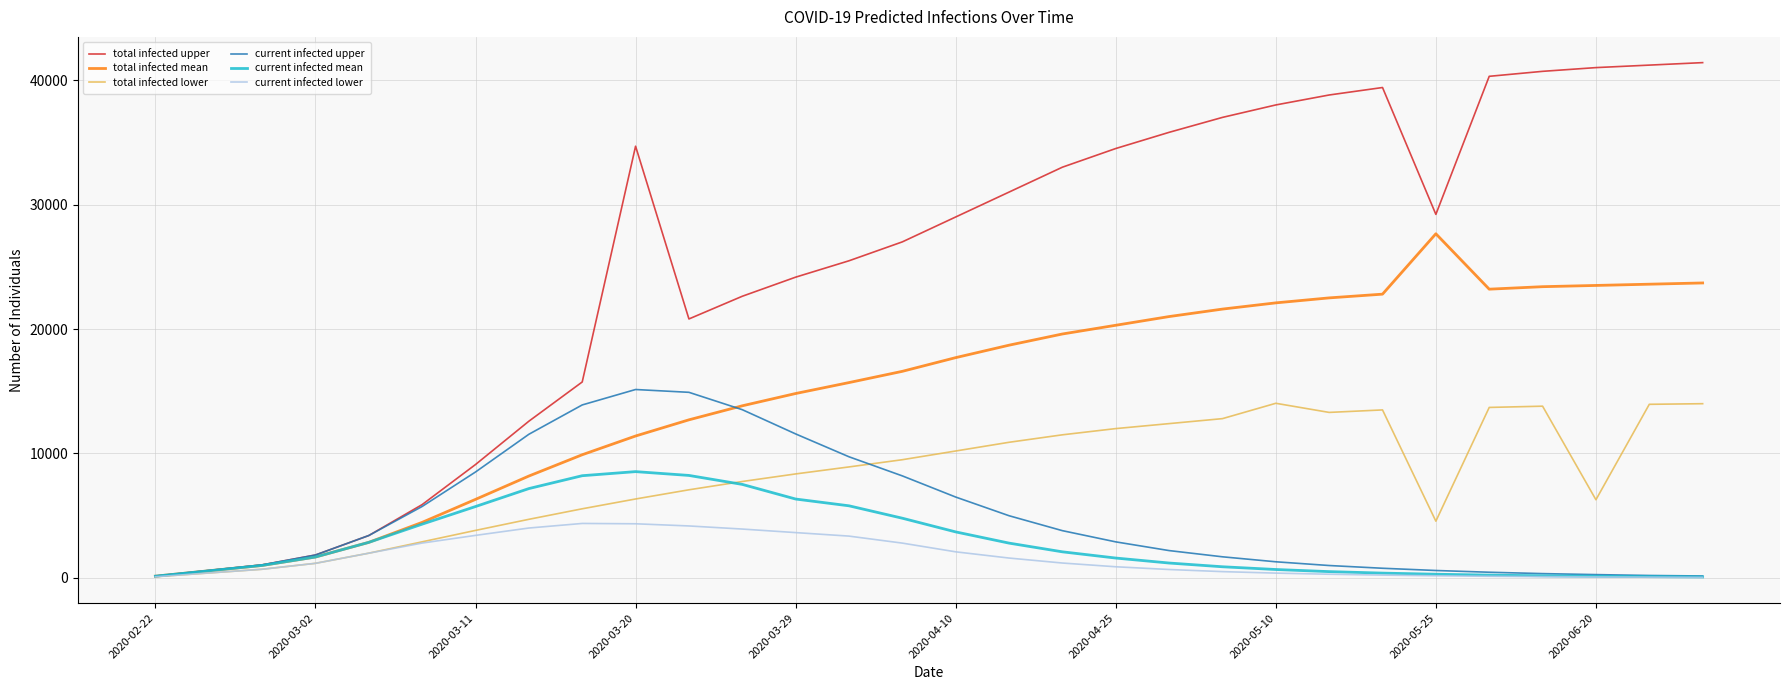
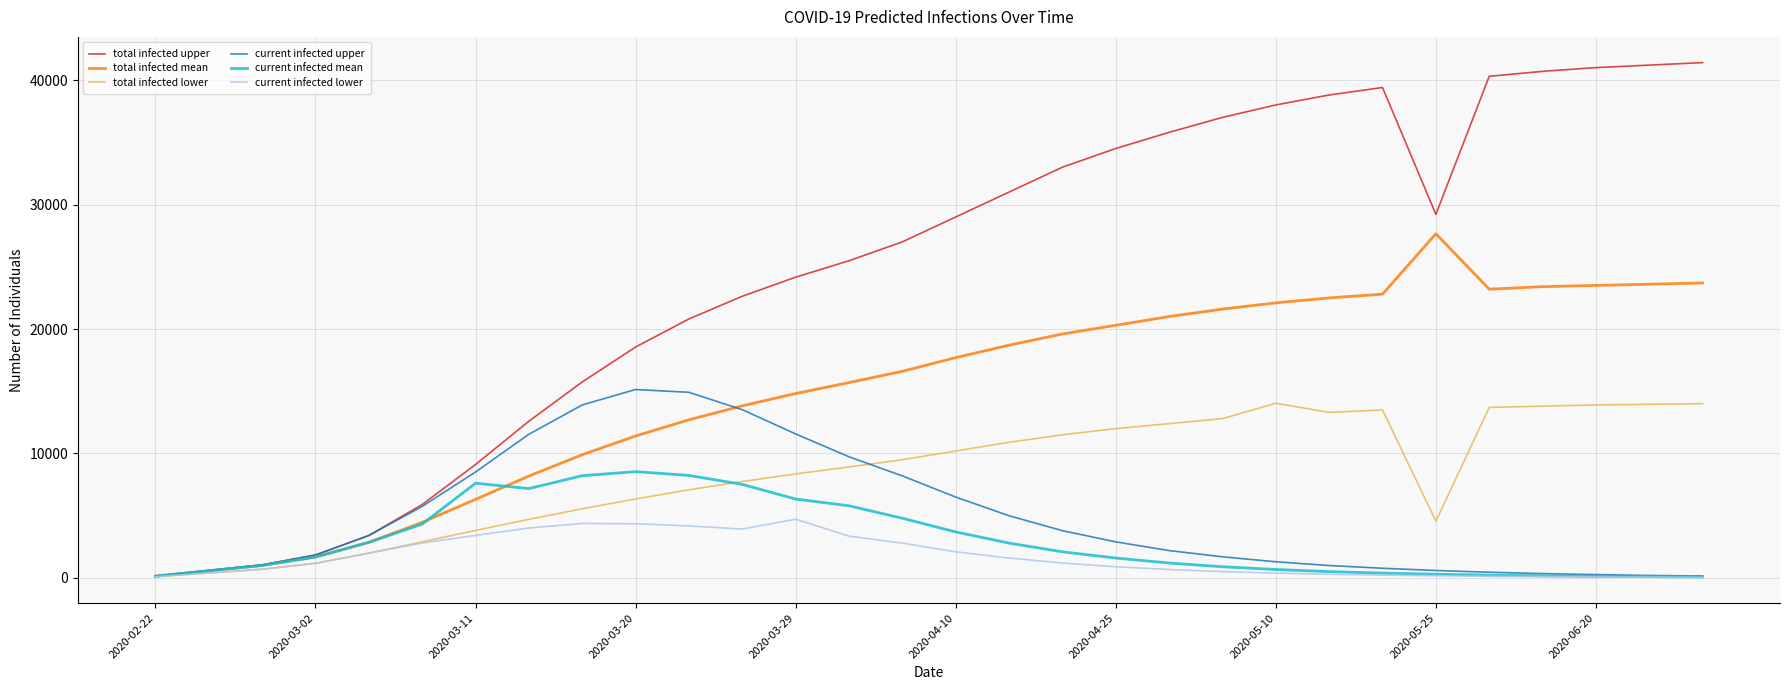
  {
    "total infected upper": {
      "2020-03-11": 9100,
-     "2020-03-20": 34700,
+     "2020-03-20": 18600,
      "2020-03-29": 24200,
      "2020-04-10": 29000,
      "2020-04-25": 34500,
      "2020-05-10": 38000,
      "2020-05-25": 29200,
      "2020-06-20": 41000
    },
    "total infected mean": {
      "2020-03-11": 6300,
      "2020-03-20": 11400,
      "2020-03-29": 14800,
      "2020-04-10": 17700,
      "2020-04-25": 20300,
      "2020-05-10": 22100,
      "2020-05-25": 27700,
      "2020-06-20": 23500
    },
    "total infected lower": {
      "2020-03-11": 3800,
      "2020-03-20": 6300,
      "2020-03-29": 8400,
      "2020-04-10": 10200,
      "2020-04-25": 12000,
      "2020-05-10": 14000,
      "2020-05-25": 4600,
-     "2020-06-20": 6300
+     "2020-06-20": 13900
    },
    "current infected upper": {
      "2020-03-11": 8500,
      "2020-03-20": 15100,
      "2020-03-29": 11600,
      "2020-04-10": 6500,
      "2020-04-25": 2900,
      "2020-05-10": 1300,
      "2020-05-25": 600
    },
    "current infected mean": {
-     "2020-03-11": 5700,
+     "2020-03-11": 7600,
      "2020-03-20": 8500,
      "2020-03-29": 6300,
      "2020-04-10": 3700,
      "2020-04-25": 1600,
      "2020-05-10": 700
    },
    "current infected lower": {
      "2020-03-11": 3400,
      "2020-03-20": 4400,
-     "2020-03-29": 3600,
+     "2020-03-29": 4700,
      "2020-04-10": 2100,
      "2020-04-25": 900,
      "2020-05-10": 400
    }
  }
